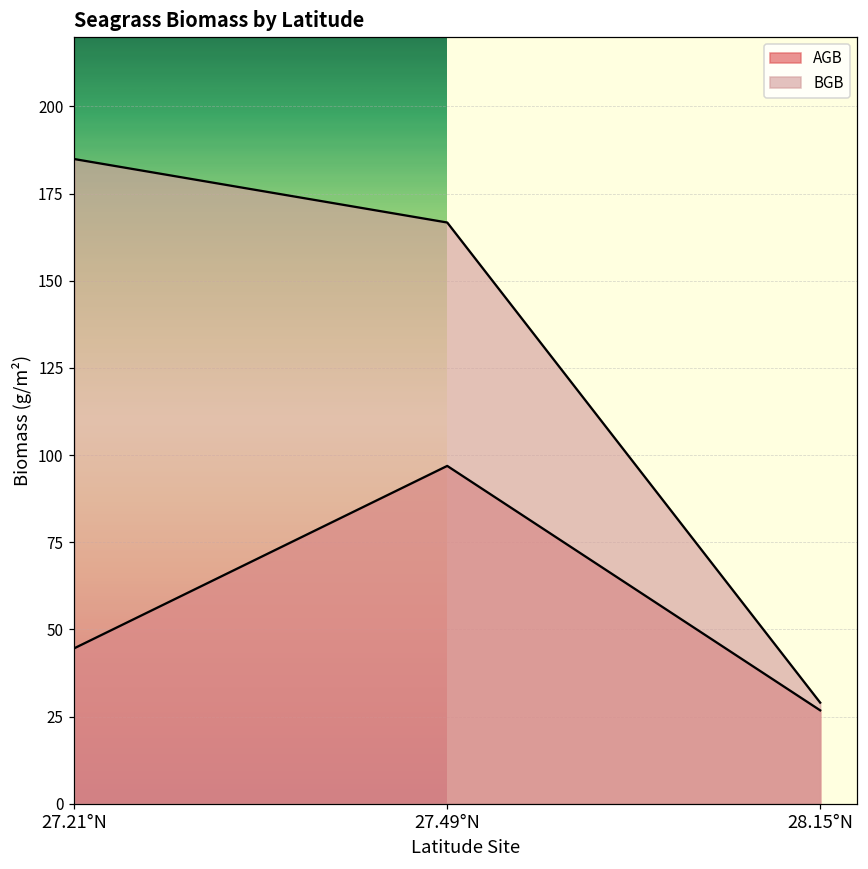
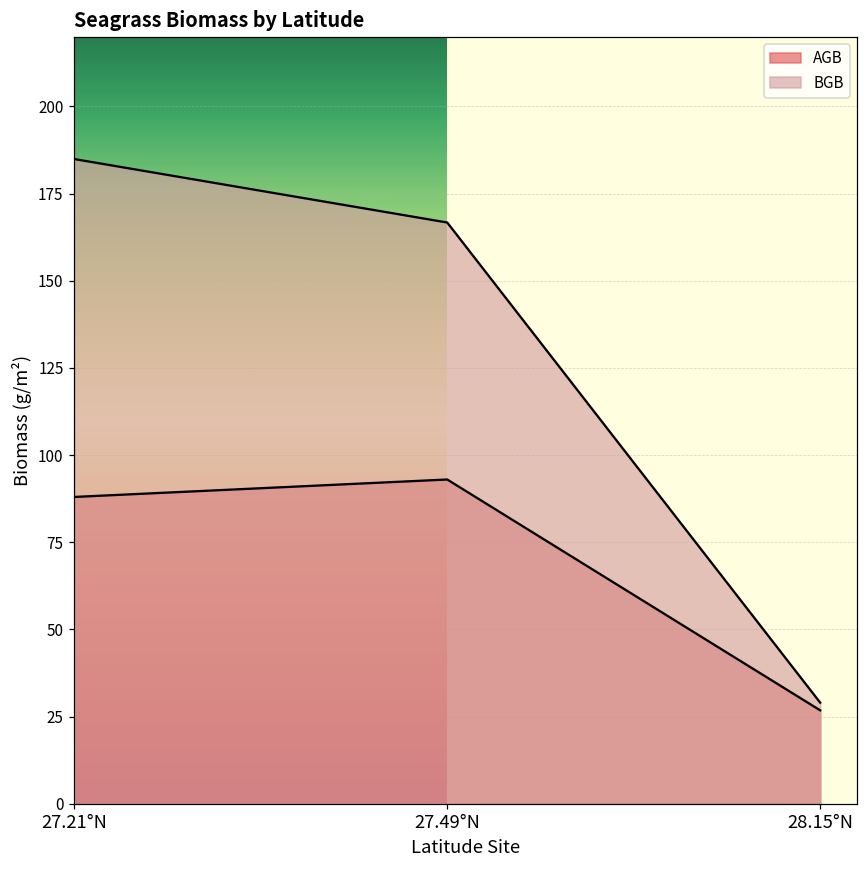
  {
    "AGB": {
-     "27.21°N": 45,
-     "27.49°N": 97,
+     "27.21°N": 88,
+     "27.49°N": 93,
      "28.15°N": 27
    },
    "BGB": {
      "27.21°N": 185,
      "27.49°N": 167,
      "28.15°N": 29
    }
  }
